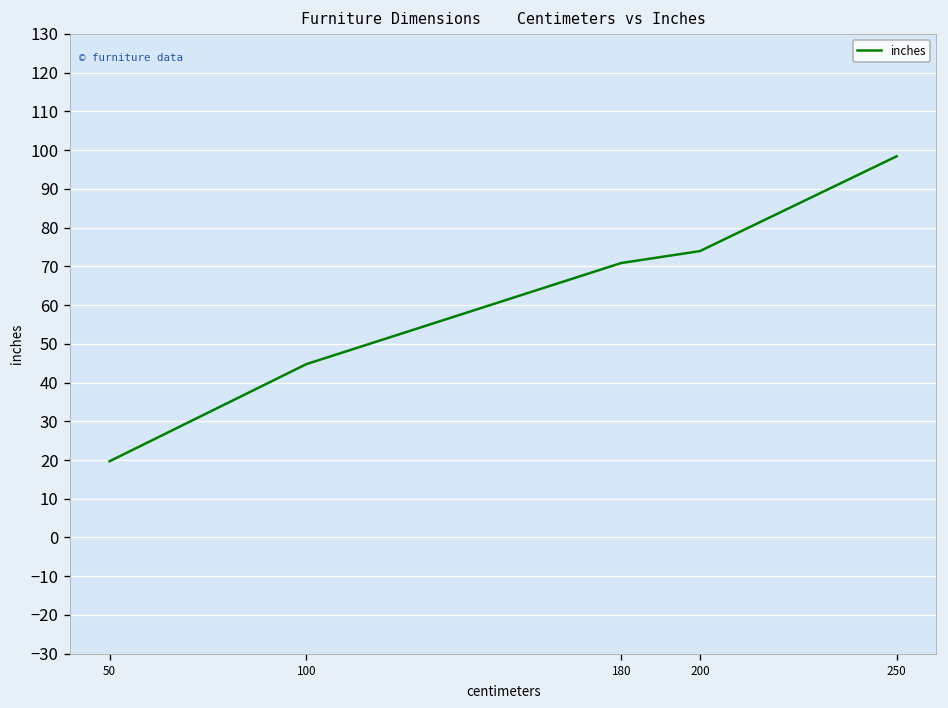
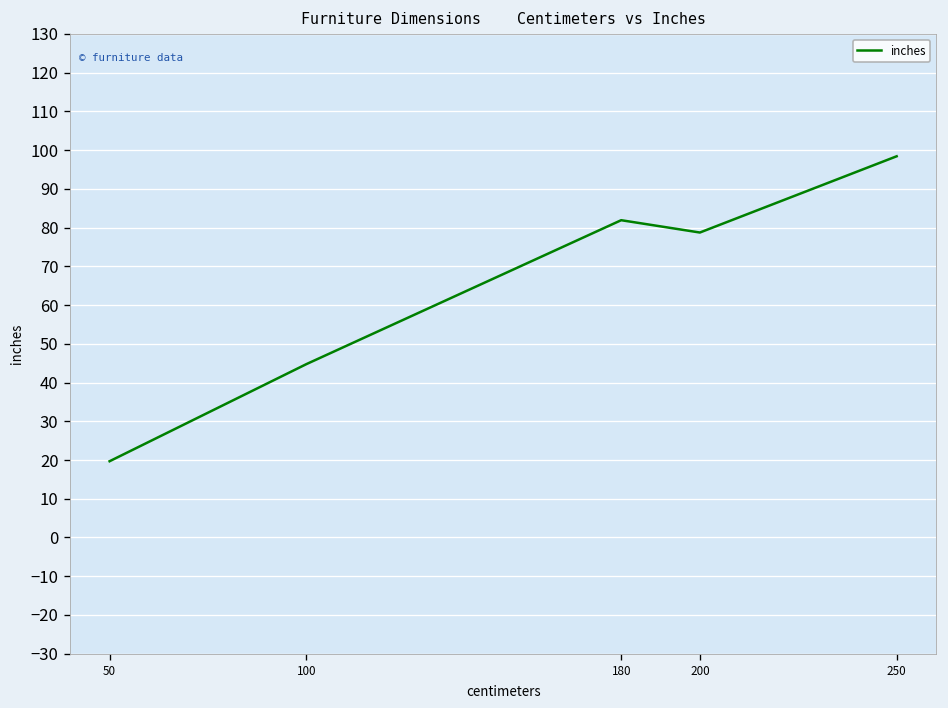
  {
    "50": 20,
    "100": 45,
-   "180": 71,
-   "200": 74,
+   "180": 82,
+   "200": 79,
    "250": 98
  }
